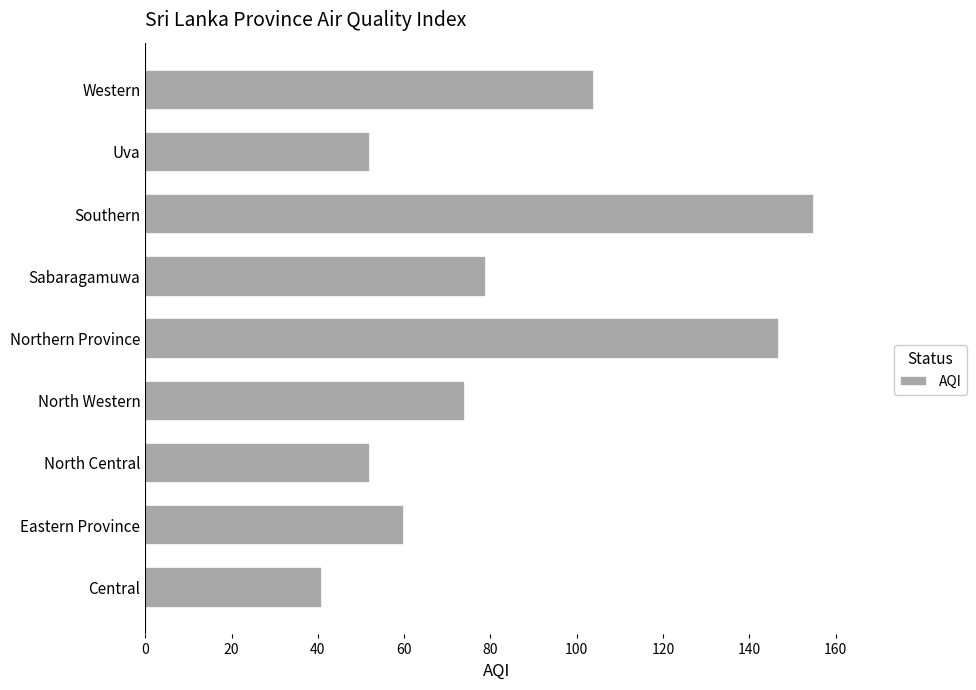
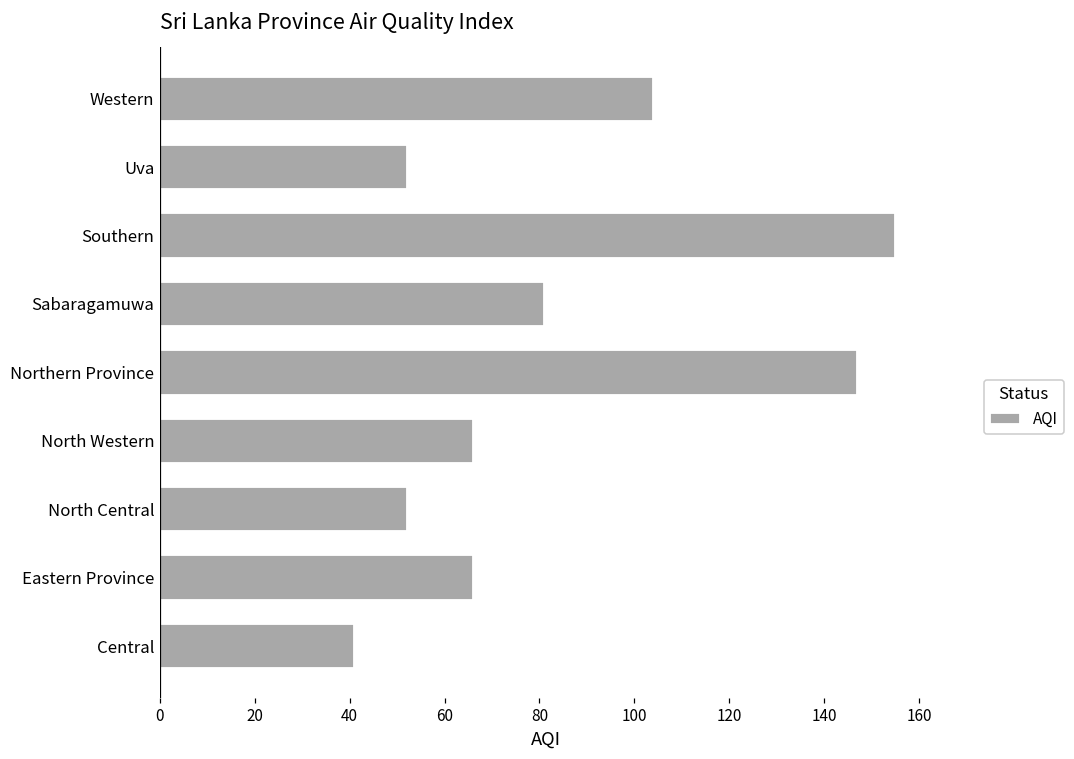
  {
    "Western": 104,
    "Uva": 52,
    "Southern": 155,
-   "Sabaragamuwa": 79,
+   "Sabaragamuwa": 81,
    "Northern Province": 147,
-   "North Western": 74,
+   "North Western": 66,
    "North Central": 52,
-   "Eastern Province": 60,
+   "Eastern Province": 66,
    "Central": 41
  }
